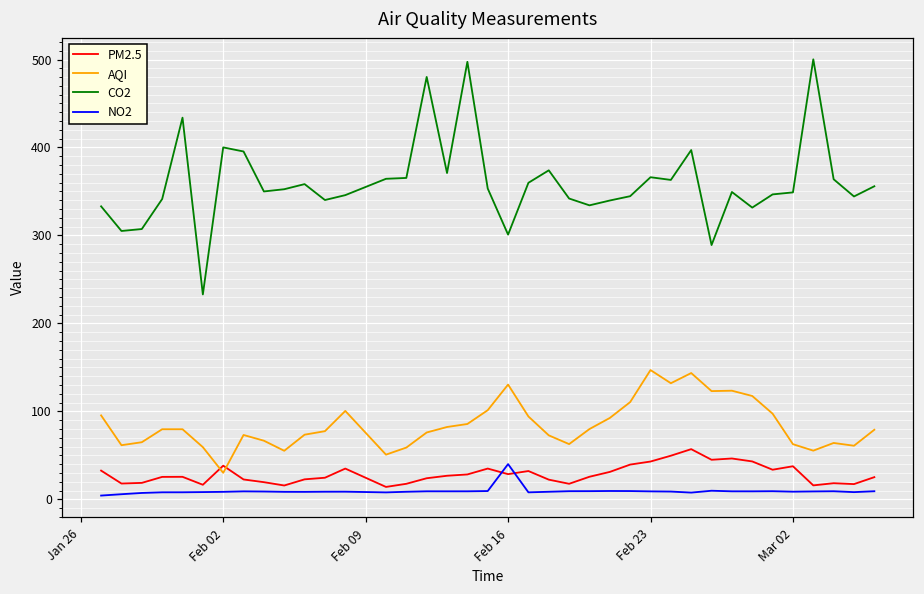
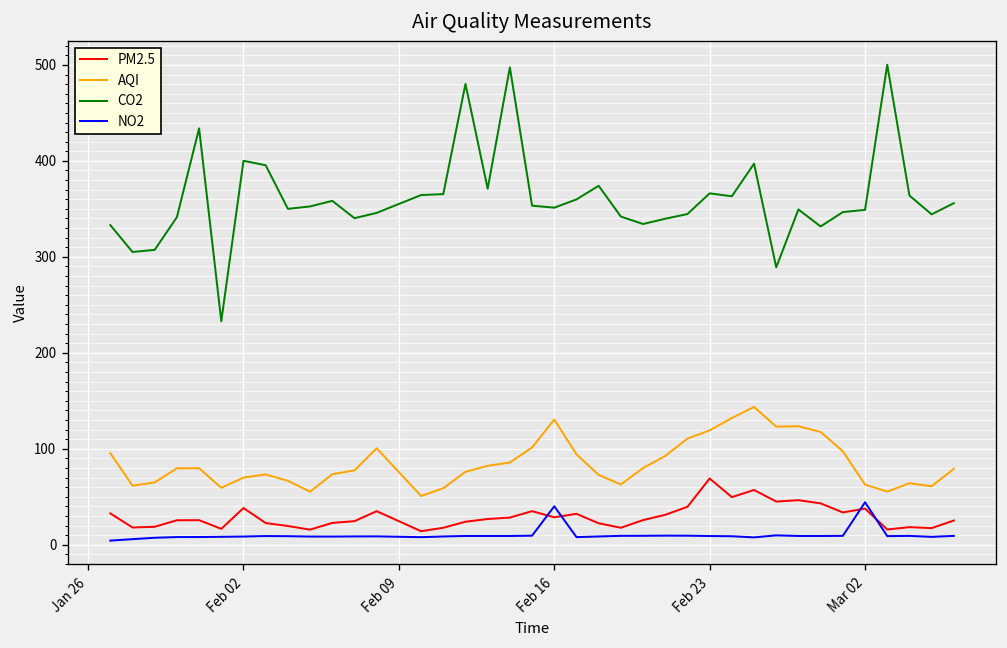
  {
    "PM2.5": {
      "Feb 02": 40,
      "Feb 16": 30,
-     "Feb 23": 40,
+     "Feb 23": 70,
      "Mar 02": 40
    },
    "AQI": {
-     "Feb 02": 30,
+     "Feb 02": 70,
      "Feb 16": 130,
-     "Feb 23": 150,
+     "Feb 23": 120,
      "Mar 02": 60
    },
    "CO2": {
      "Feb 02": 400,
-     "Feb 16": 300,
+     "Feb 16": 350,
      "Feb 23": 370,
      "Mar 02": 350
    },
    "NO2": {
      "Feb 02": 10,
      "Feb 16": 40,
      "Feb 23": 10,
-     "Mar 02": 10
+     "Mar 02": 40
    }
  }
